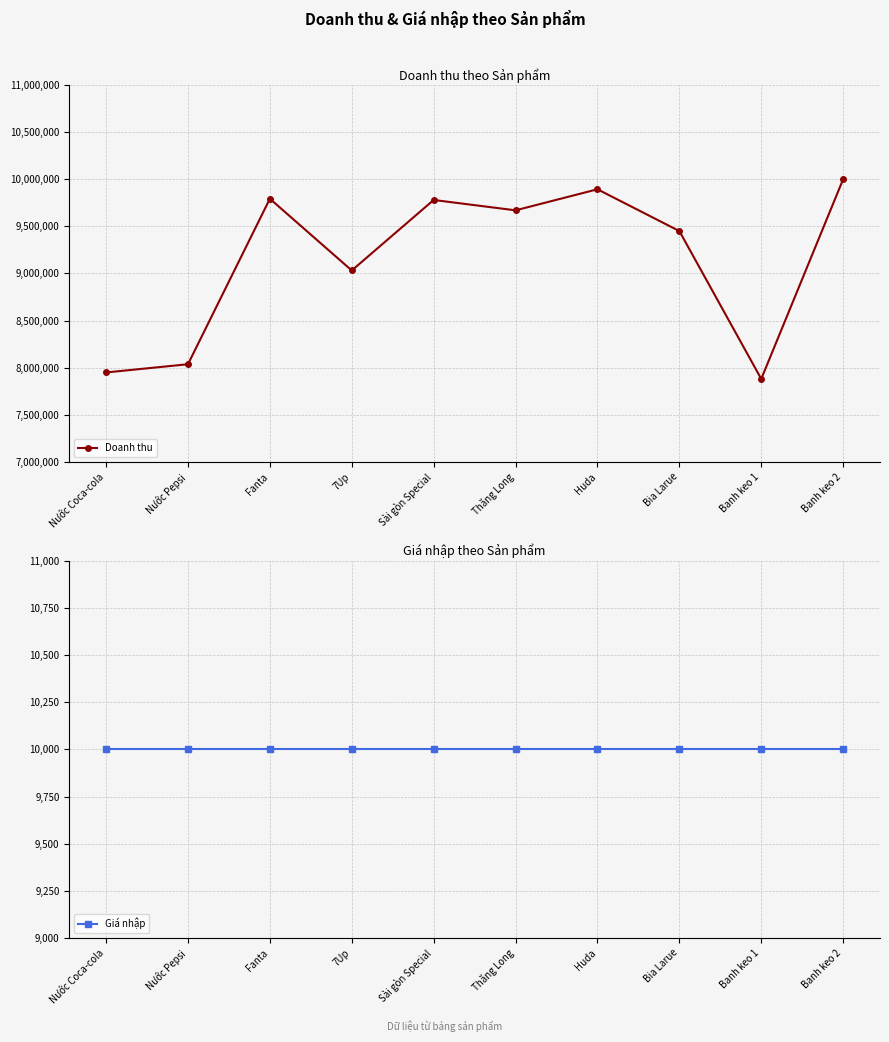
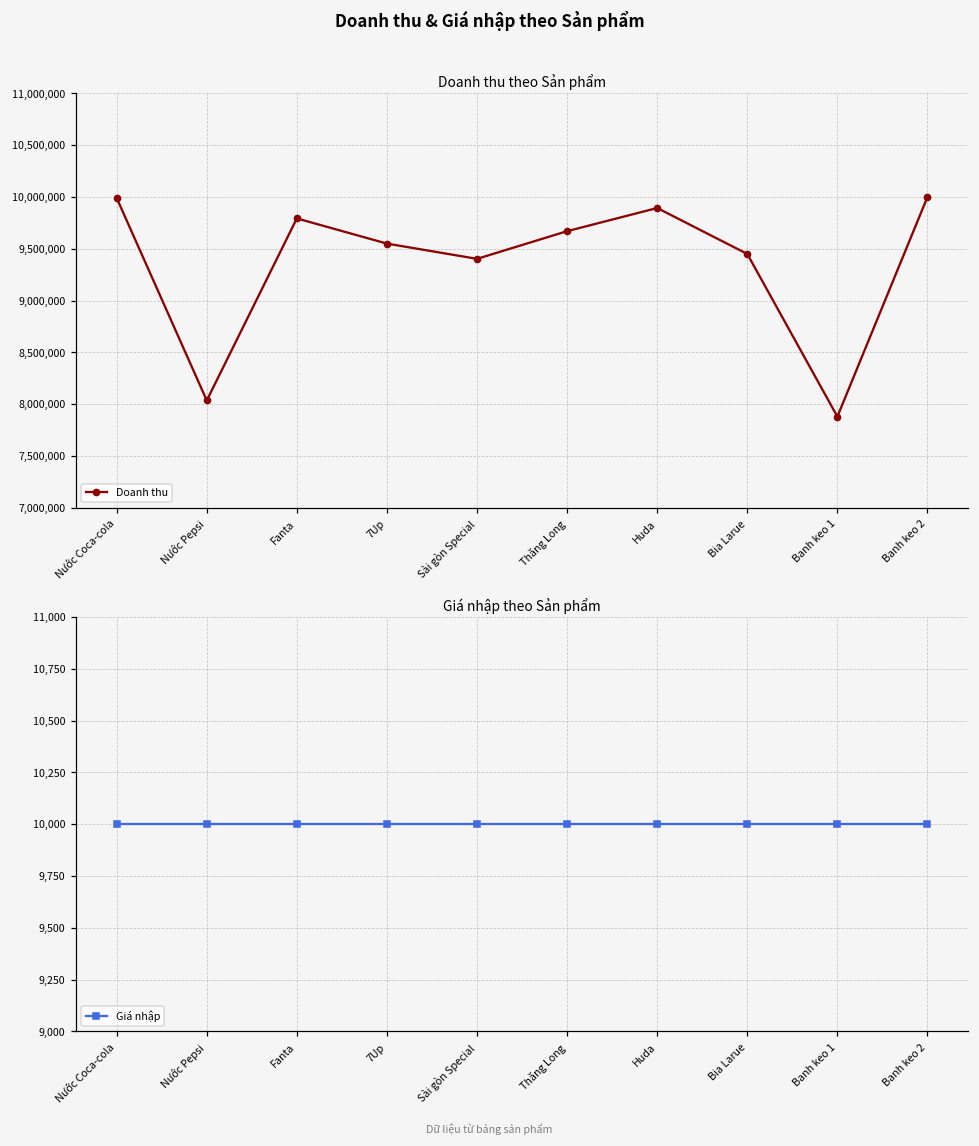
  {
    "Doanh thu theo Sản phẩm": {
-     "Nước Coca-cola": "7,900,000",
+     "Nước Coca-cola": "10,000,000",
      "Nước Pepsi": "8,000,000",
      "Fanta": "9,800,000",
-     "7Up": "9,000,000",
-     "Sài gòn Special": "9,800,000",
+     "7Up": "9,600,000",
+     "Sài gòn Special": "9,400,000",
      "Thăng Long": "9,700,000",
      "Huda": "9,900,000",
      "Bia Larue": "9,500,000",
      "Banh keo 1": "7,900,000",
      "Banh keo 2": "10,000,000"
    },
    "Giá nhập theo Sản phẩm": {
      "Nước Coca-cola": "10,000",
      "Nước Pepsi": "10,000",
      "Fanta": "10,000",
      "7Up": "10,000",
      "Sài gòn Special": "10,000",
      "Thăng Long": "10,000",
      "Huda": "10,000",
      "Bia Larue": "10,000",
      "Banh keo 1": "10,000",
      "Banh keo 2": "10,000"
    }
  }
